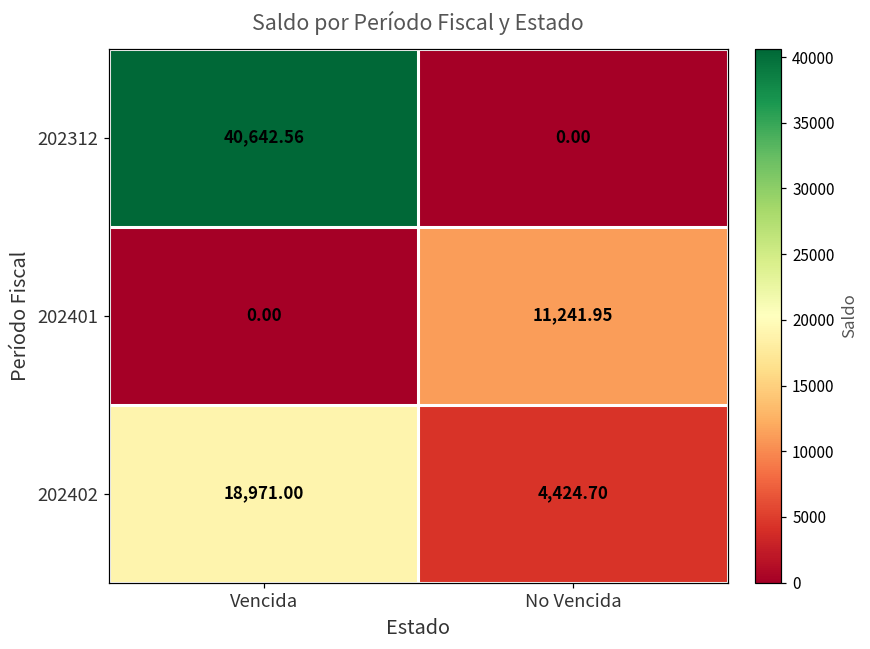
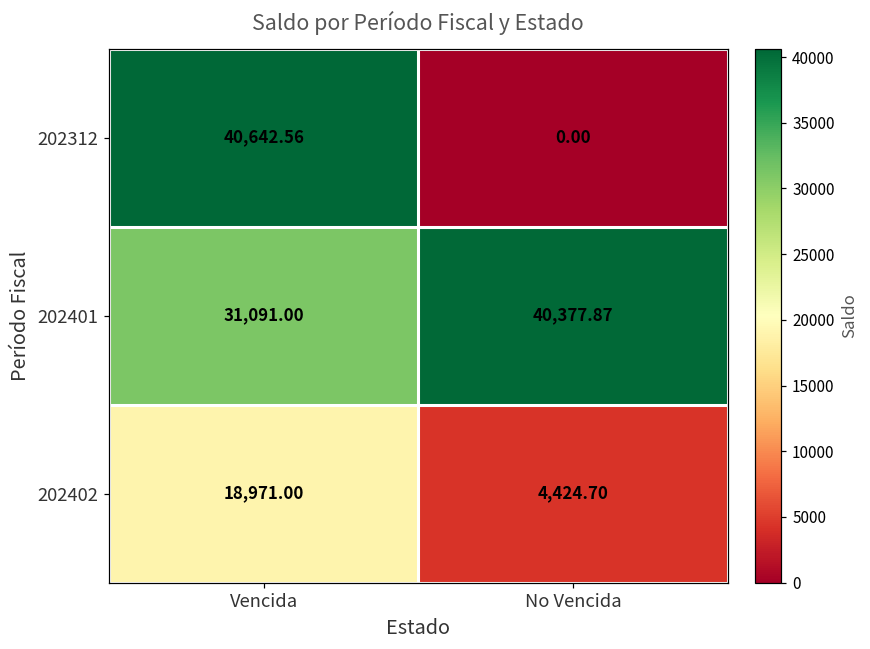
  {
    "202312": {
      "Vencida": "40,642.56",
      "No Vencida": "0.00"
    },
    "202401": {
-     "Vencida": "0.00",
-     "No Vencida": "11,241.95"
+     "Vencida": "31,091.00",
+     "No Vencida": "40,377.87"
    },
    "202402": {
      "Vencida": "18,971.00",
      "No Vencida": "4,424.70"
    }
  }
